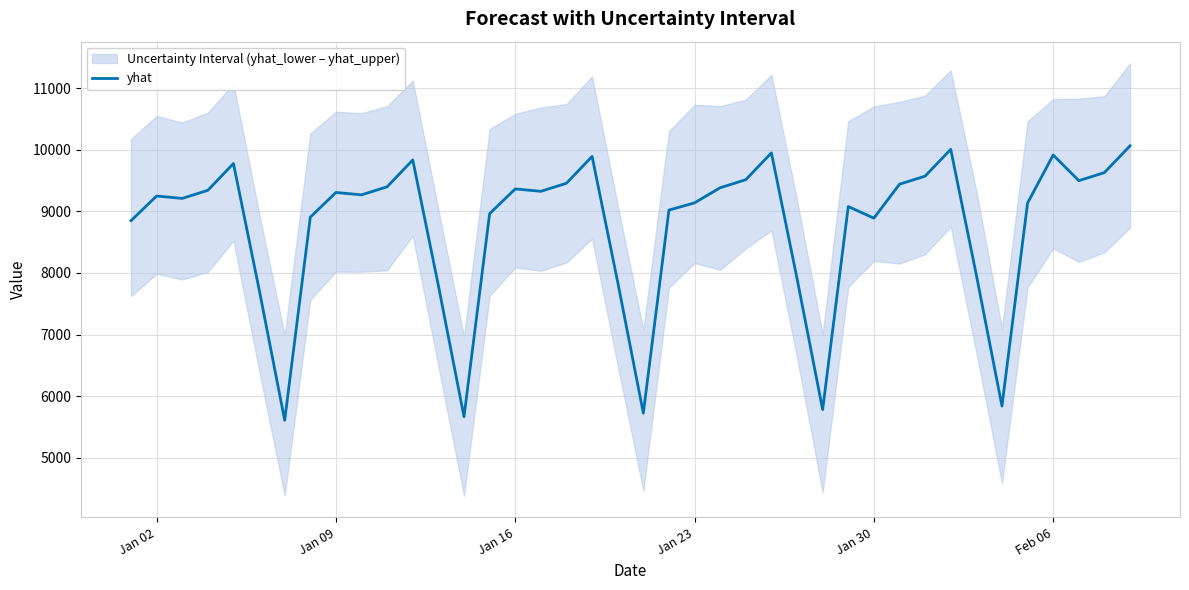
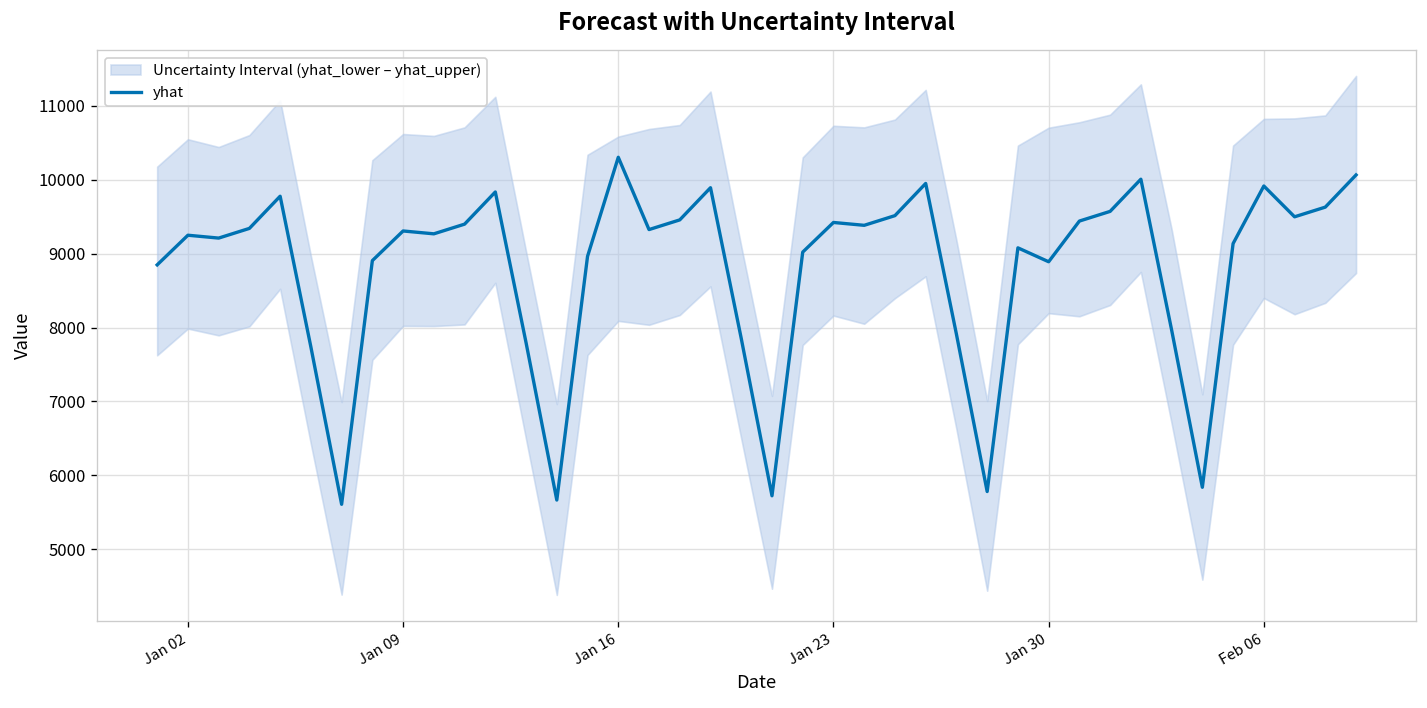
  {
    "yhat": {
      "Jan 02": 9200,
      "Jan 09": 9300,
-     "Jan 16": 9400,
-     "Jan 23": 9100,
+     "Jan 16": 10300,
+     "Jan 23": 9400,
      "Jan 30": 8900,
      "Feb 06": 9900
    }
  }
